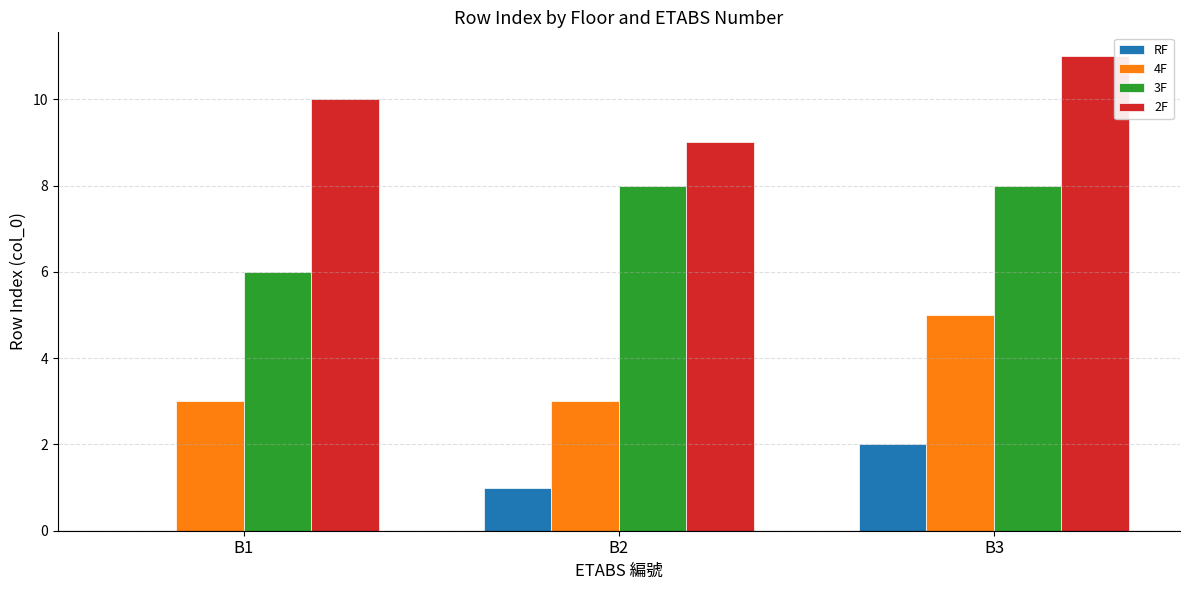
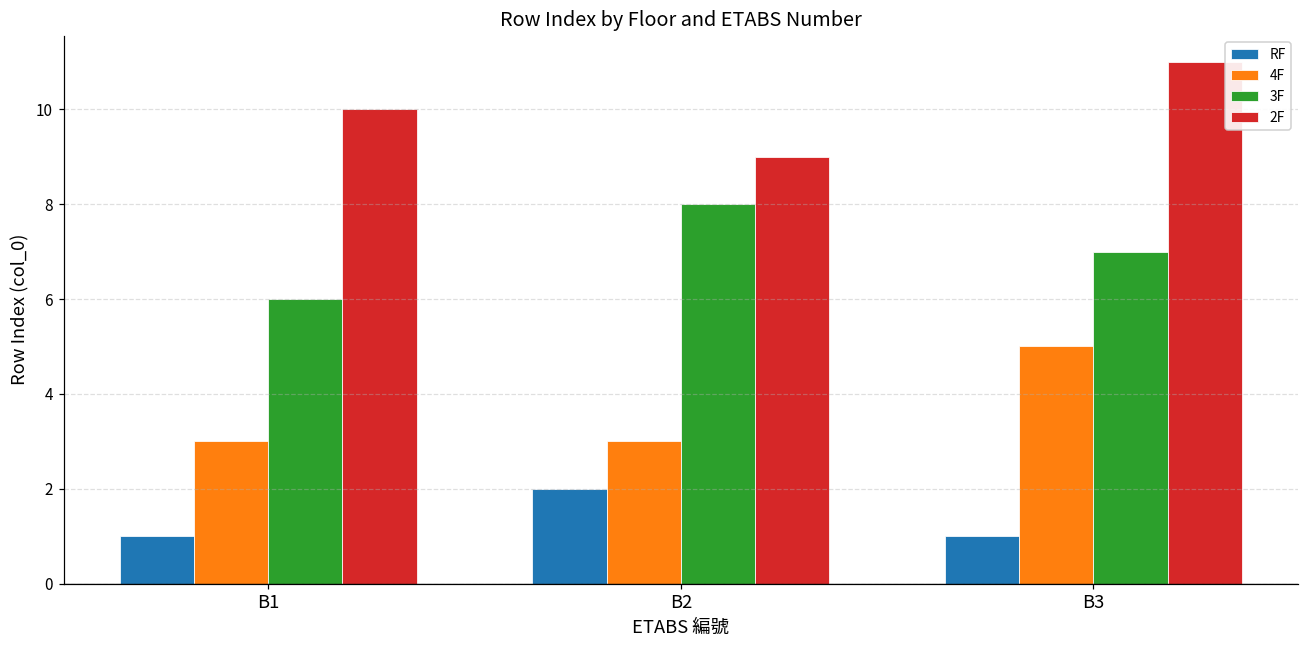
  {
    "RF": {
-     "B1": 0,
-     "B2": 1,
-     "B3": 2
+     "B1": 1,
+     "B2": 2,
+     "B3": 1
    },
    "4F": {
      "B1": 3,
      "B2": 3,
      "B3": 5
    },
    "3F": {
      "B1": 6,
      "B2": 8,
-     "B3": 8
+     "B3": 7
    },
    "2F": {
      "B1": 10,
      "B2": 9,
      "B3": 11
    }
  }
